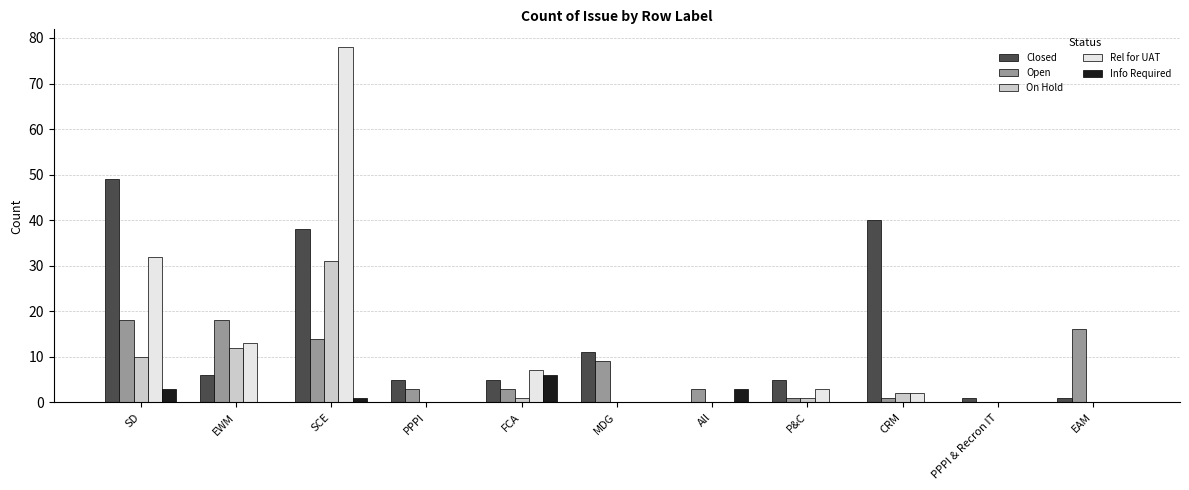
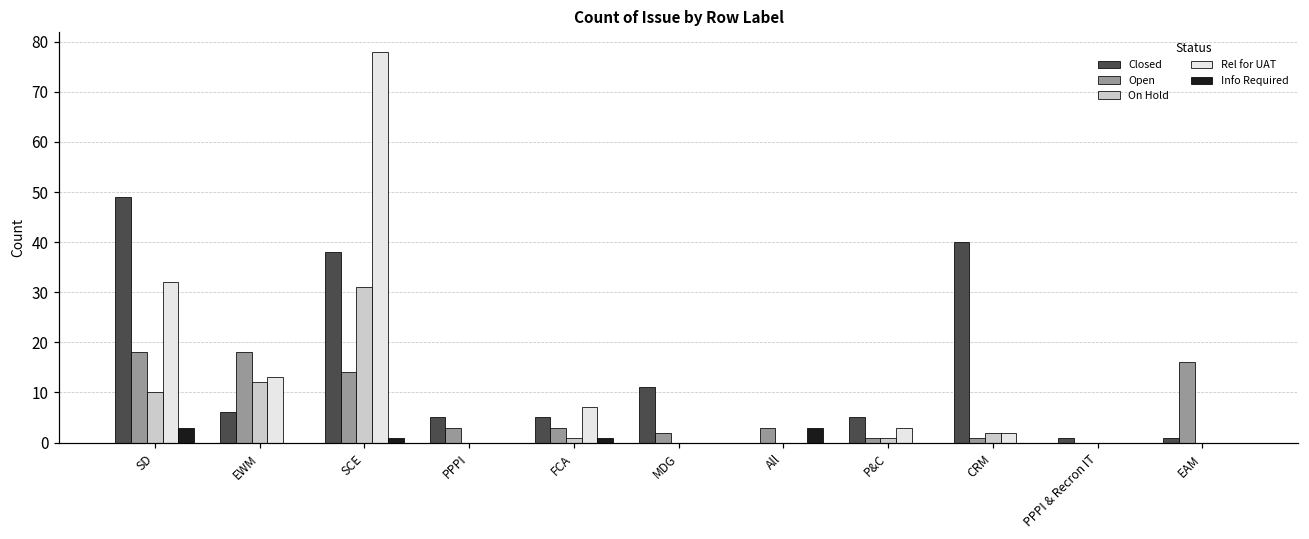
  {
    "Closed": {
      "SD": 49,
      "EWM": 6,
      "SCE": 38,
      "PPPI": 5,
      "FCA": 5,
      "MDG": 11,
      "All": 0,
      "P&C": 5,
      "CRM": 40,
      "PPPI & Recron IT": 1,
      "EAM": 1
    },
    "Open": {
      "SD": 18,
      "EWM": 18,
      "SCE": 14,
      "PPPI": 3,
      "FCA": 3,
-     "MDG": 9,
+     "MDG": 2,
      "All": 3,
      "P&C": 1,
      "CRM": 1,
      "PPPI & Recron IT": 0,
      "EAM": 16
    },
    "Info Required": {
      "SD": 3,
      "EWM": 0,
      "SCE": 1,
      "PPPI": 0,
-     "FCA": 6,
+     "FCA": 1,
      "MDG": 0,
      "All": 3,
      "P&C": 0,
      "CRM": 0,
      "PPPI & Recron IT": 0,
      "EAM": 0
    }
  }
